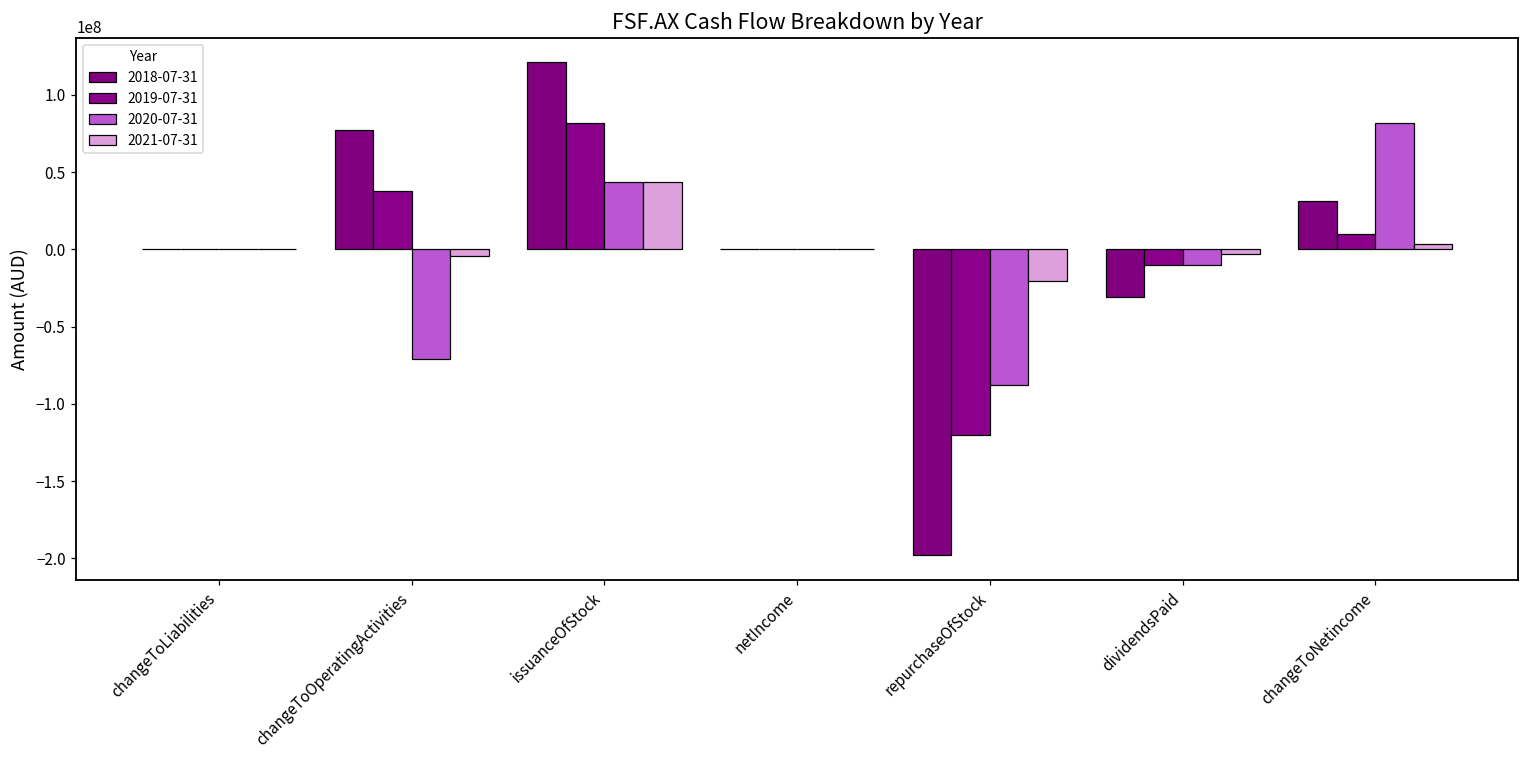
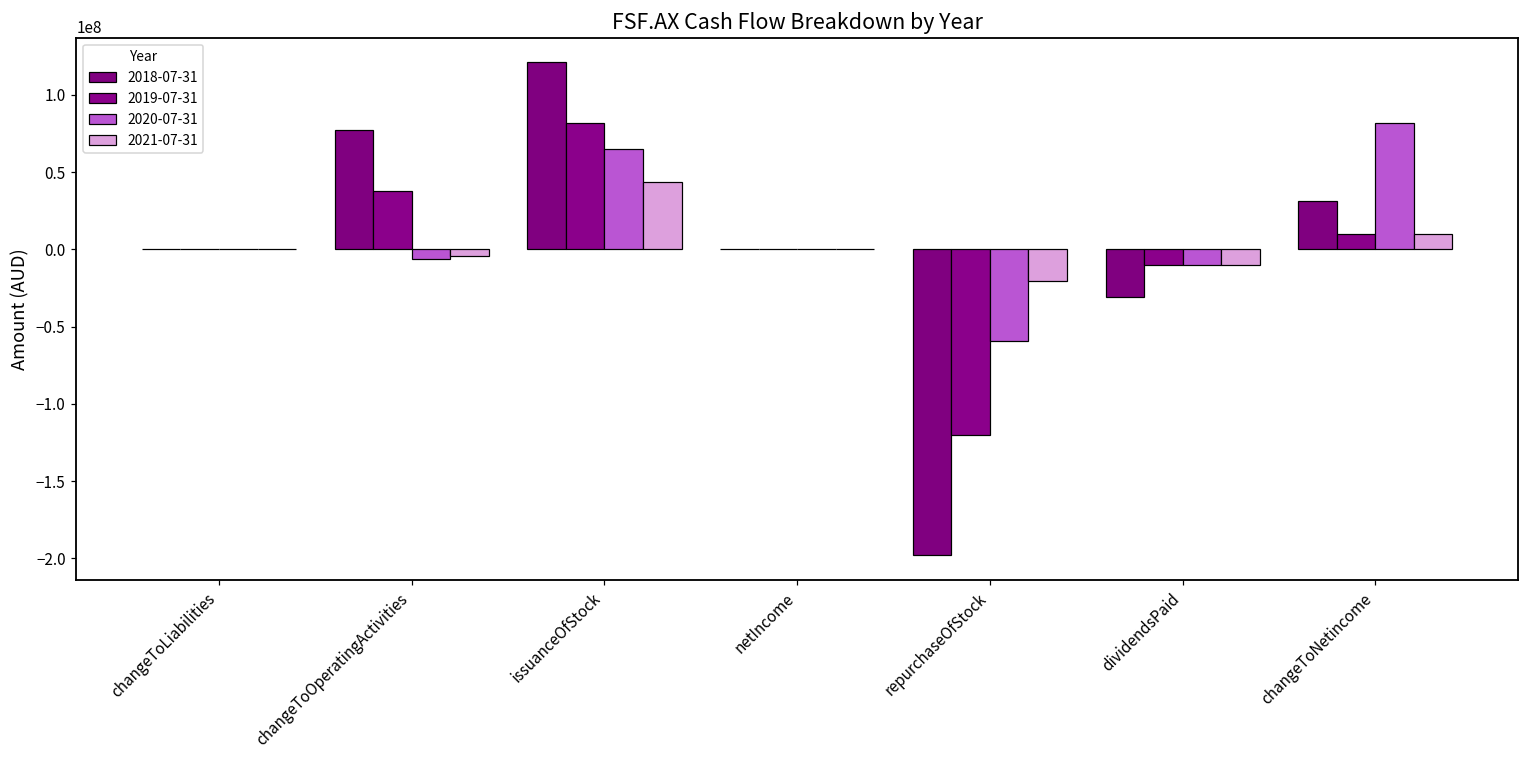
  {
    "2020-07-31": {
      "changeToLiabilities": 0,
-     "changeToOperatingActivities": -71000000,
-     "issuanceOfStock": 44000000,
+     "changeToOperatingActivities": -6000000,
+     "issuanceOfStock": 65000000,
      "netIncome": 0,
-     "repurchaseOfStock": -88000000,
+     "repurchaseOfStock": -59000000,
      "dividendsPaid": -10000000,
      "changeToNetincome": 82000000
    },
    "2021-07-31": {
      "changeToLiabilities": 0,
      "changeToOperatingActivities": -4000000,
      "issuanceOfStock": 44000000,
      "netIncome": 0,
      "repurchaseOfStock": -20000000,
-     "dividendsPaid": -3000000,
-     "changeToNetincome": 4000000
+     "dividendsPaid": -10000000,
+     "changeToNetincome": 10000000
    }
  }
